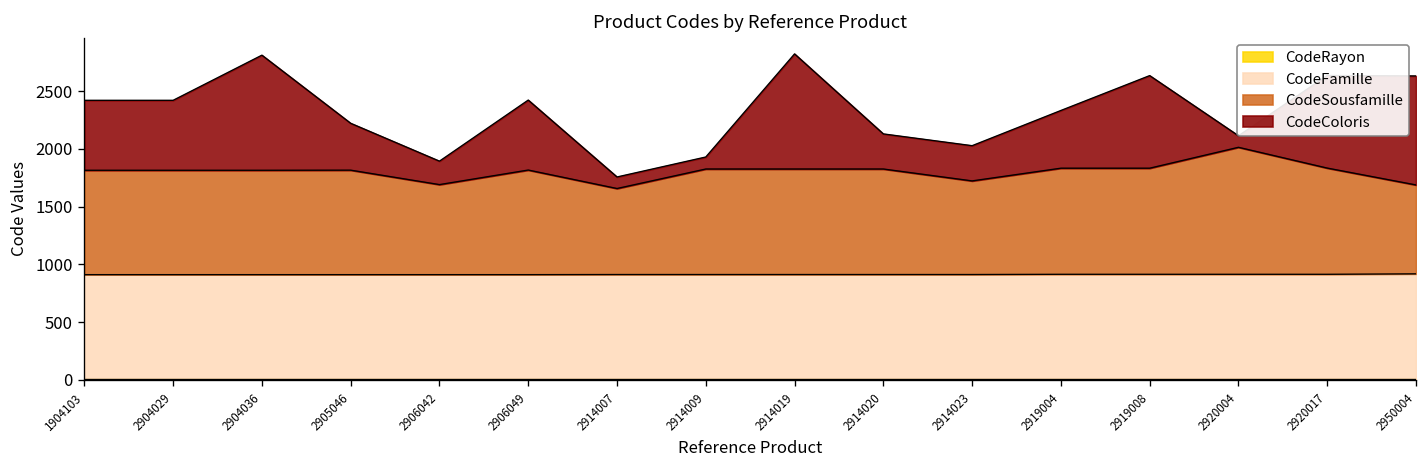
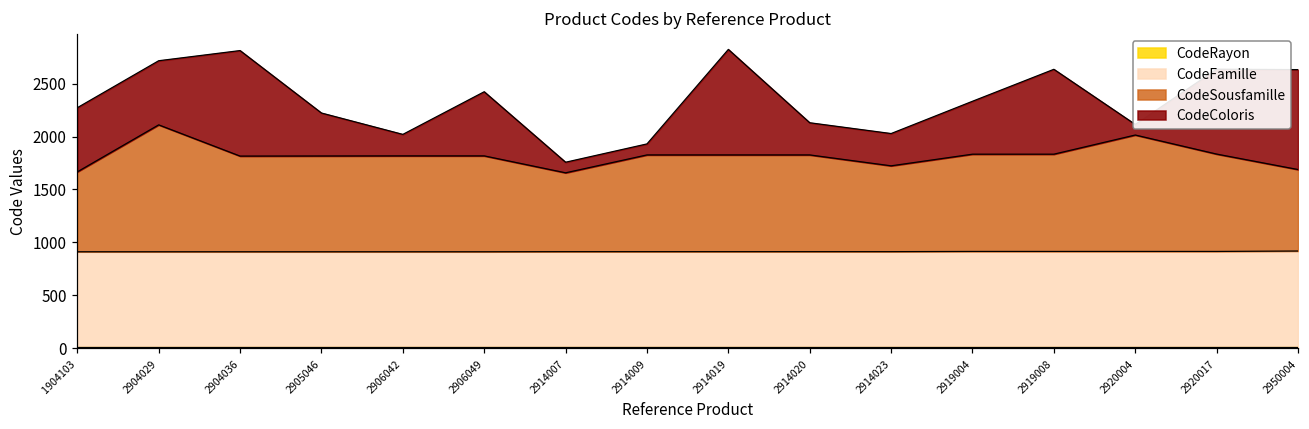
  {
    "CodeRayon": {
      "1904103": 0,
      "2904029": 0,
      "2904036": 0,
      "2905046": 0,
      "2906042": 0,
      "2906049": 0,
      "2914007": 0,
      "2914009": 0,
      "2914019": 0,
      "2914020": 0,
      "2914023": 0,
      "2919004": 0,
      "2919008": 0,
      "2920004": 0,
      "2920017": 0,
      "2950004": 0
    },
    "CodeFamille": {
      "1904103": 900,
      "2904029": 900,
      "2904036": 900,
      "2905046": 900,
      "2906042": 900,
      "2906049": 900,
      "2914007": 900,
      "2914009": 900,
      "2914019": 900,
      "2914020": 900,
      "2914023": 900,
      "2919004": 900,
      "2919008": 900,
      "2920004": 900,
      "2920017": 900,
      "2950004": 900
    },
    "CodeSousfamille": {
-     "1904103": 900,
-     "2904029": 900,
+     "1904103": 800,
+     "2904029": 1200,
      "2904036": 900,
      "2905046": 900,
-     "2906042": 800,
+     "2906042": 900,
      "2906049": 900,
      "2914007": 700,
      "2914009": 900,
      "2914019": 900,
      "2914020": 900,
      "2914023": 800,
      "2919004": 900,
      "2919008": 900,
      "2920004": 1100,
      "2920017": 900,
      "2950004": 800
    },
    "CodeColoris": {
      "1904103": 600,
      "2904029": 600,
      "2904036": 1000,
      "2905046": 400,
      "2906042": 200,
      "2906049": 600,
      "2914007": 100,
      "2914009": 100,
      "2914019": 1000,
      "2914020": 300,
      "2914023": 300,
      "2919004": 500,
      "2919008": 800,
      "2950004": 900
    }
  }
